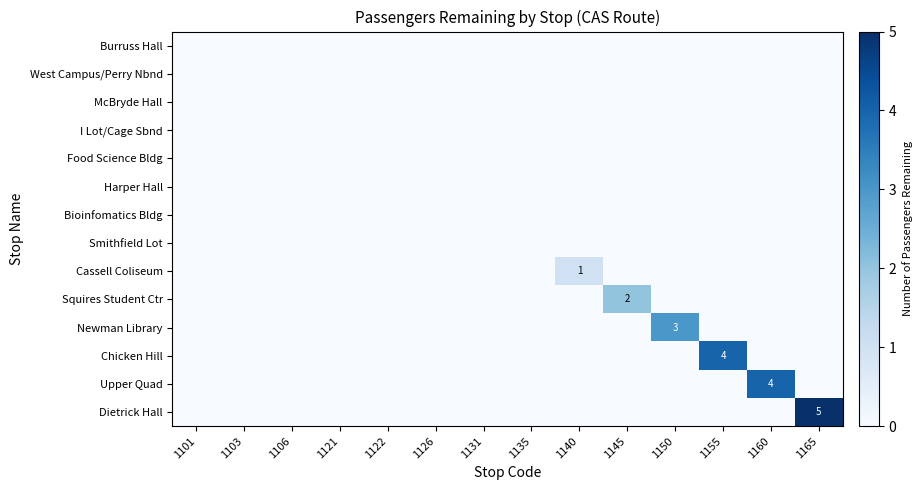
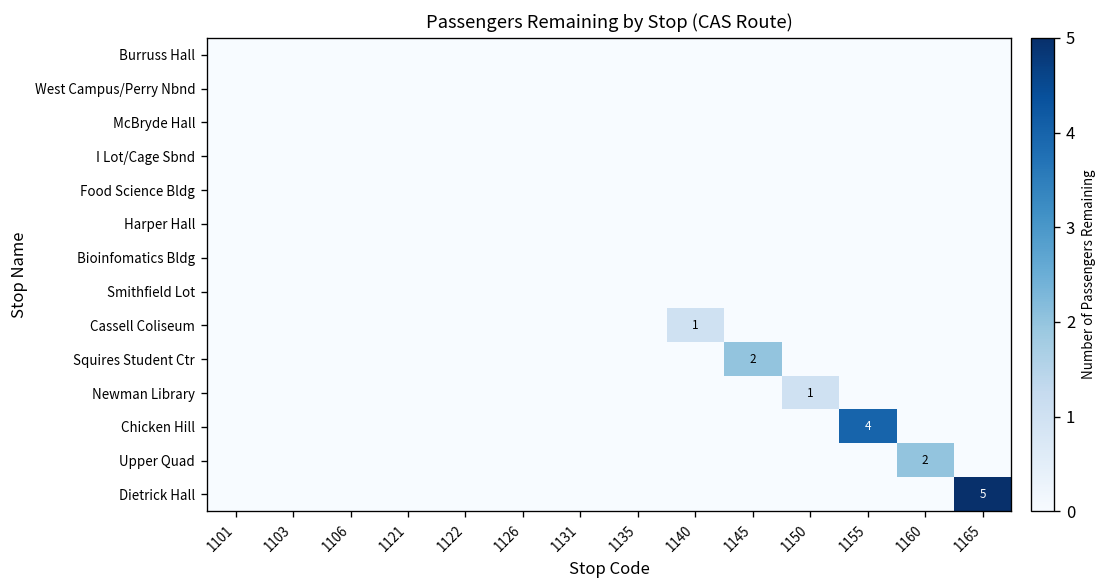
  {
    "Cassell Coliseum": {
      "1140": 1
    },
    "Squires Student Ctr": {
      "1145": 2
    },
    "Newman Library": {
-     "1150": 3
+     "1150": 1
    },
    "Chicken Hill": {
      "1155": 4
    },
    "Upper Quad": {
-     "1160": 4
+     "1160": 2
    },
    "Dietrick Hall": {
      "1165": 5
    }
  }
